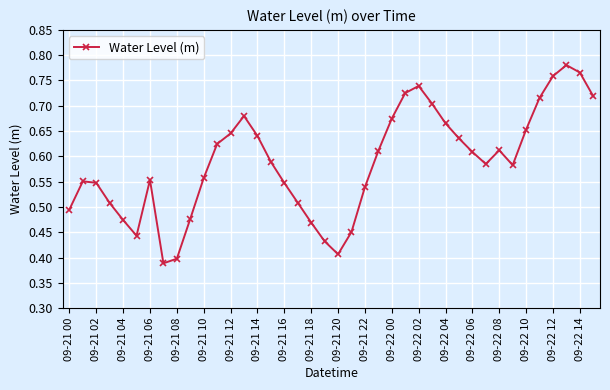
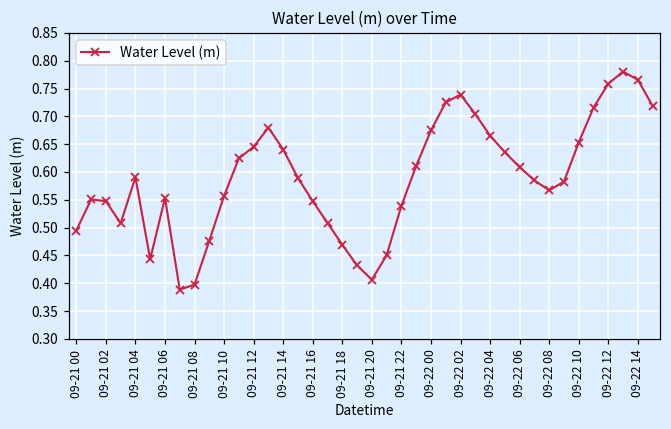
  {
    "09-21 00": 0.49,
    "09-21 02": 0.55,
-   "09-21 04": 0.47,
+   "09-21 04": 0.59,
    "09-21 06": 0.55,
    "09-21 08": 0.40,
    "09-21 10": 0.56,
    "09-21 12": 0.65,
    "09-21 14": 0.64,
    "09-21 16": 0.55,
    "09-21 18": 0.47,
    "09-21 20": 0.41,
    "09-21 22": 0.54,
    "09-22 00": 0.67,
    "09-22 02": 0.74,
    "09-22 04": 0.67,
    "09-22 06": 0.61,
-   "09-22 08": 0.61,
+   "09-22 08": 0.57,
    "09-22 10": 0.65,
    "09-22 12": 0.76,
    "09-22 14": 0.77
  }
